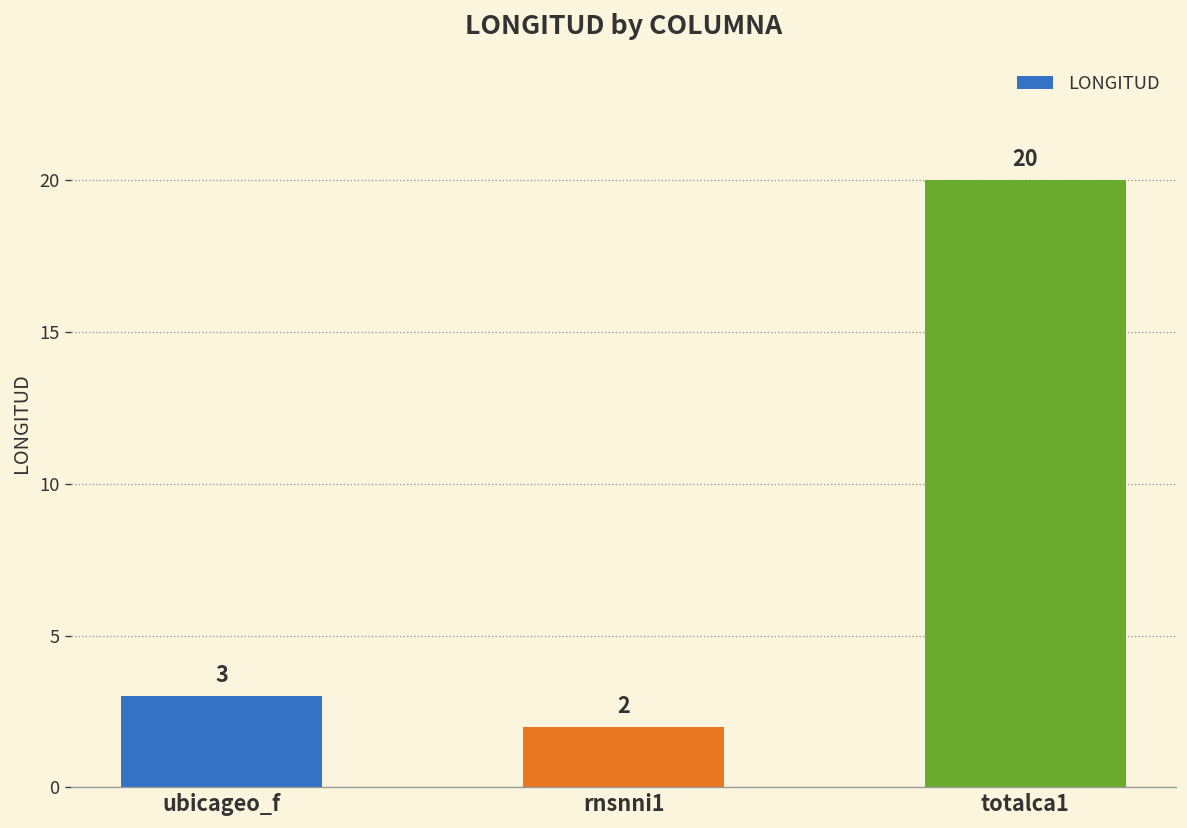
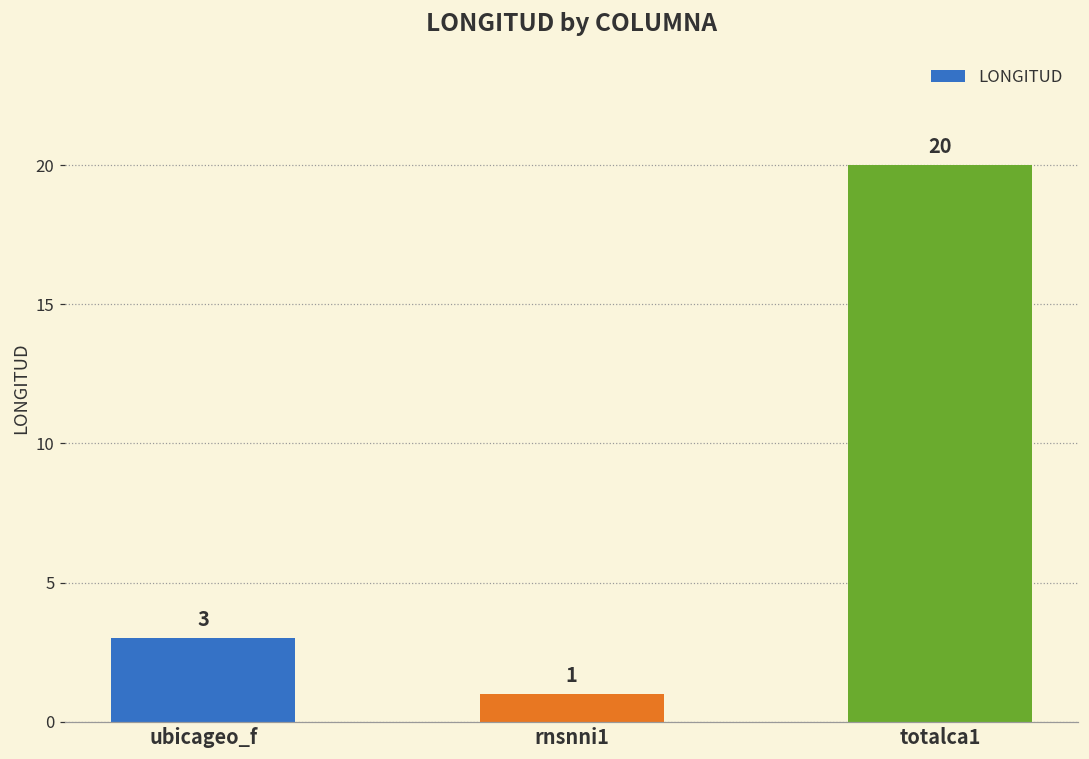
  {
    "ubicageo_f": 3,
-   "rnsnni1": 2,
+   "rnsnni1": 1,
    "totalca1": 20
  }
